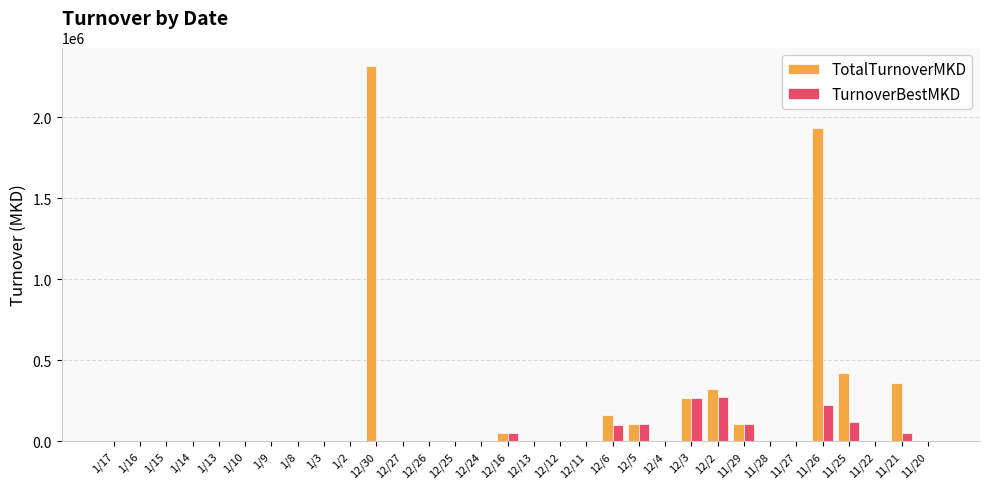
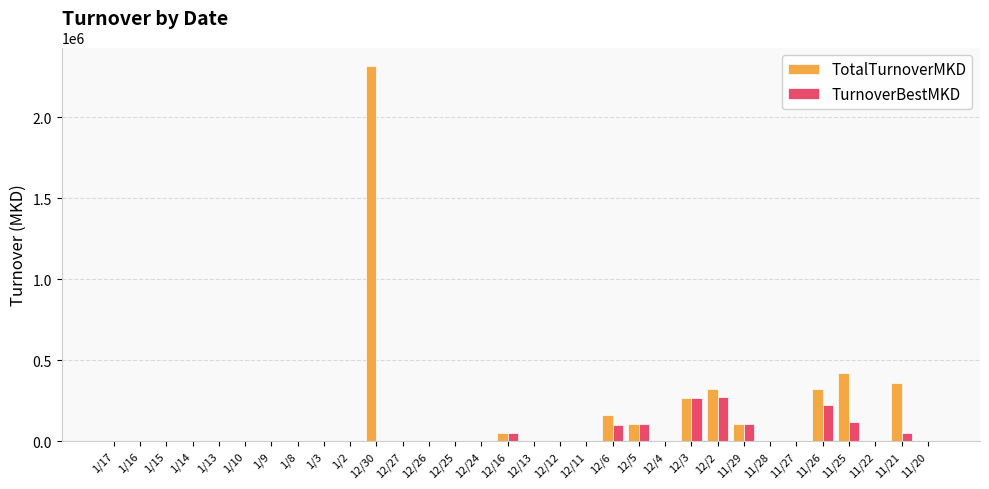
  {
    "TotalTurnoverMKD": {
      "1/17": 0,
      "1/16": 0,
      "1/15": 0,
      "1/14": 0,
      "1/13": 0,
      "1/10": 0,
      "1/9": 0,
      "1/8": 0,
      "1/3": 0,
      "1/2": 0,
      "12/30": 2310000,
      "12/27": 0,
      "12/26": 0,
      "12/25": 0,
      "12/24": 0,
      "12/16": 50000,
      "12/13": 0,
      "12/12": 0,
      "12/11": 0,
      "12/6": 160000,
      "12/5": 110000,
      "12/4": 0,
      "12/3": 270000,
      "12/2": 320000,
      "11/29": 110000,
      "11/28": 0,
      "11/27": 0,
-     "11/26": 1930000,
+     "11/26": 320000,
      "11/25": 420000,
      "11/22": 0,
      "11/21": 360000,
      "11/20": 0
    },
    "TurnoverBestMKD": {
      "1/17": 0,
      "1/16": 0,
      "1/15": 0,
      "1/14": 0,
      "1/13": 0,
      "1/10": 0,
      "1/9": 0,
      "1/8": 0,
      "1/3": 0,
      "1/2": 0,
      "12/30": 0,
      "12/27": 0,
      "12/26": 0,
      "12/25": 0,
      "12/24": 0,
      "12/16": 50000,
      "12/13": 0,
      "12/12": 0,
      "12/11": 0,
      "12/6": 100000,
      "12/5": 110000,
      "12/4": 0,
      "12/3": 270000,
      "12/2": 270000,
      "11/29": 110000,
      "11/28": 0,
      "11/27": 0,
      "11/26": 230000,
      "11/25": 120000,
      "11/22": 0,
      "11/21": 50000,
      "11/20": 0
    }
  }
